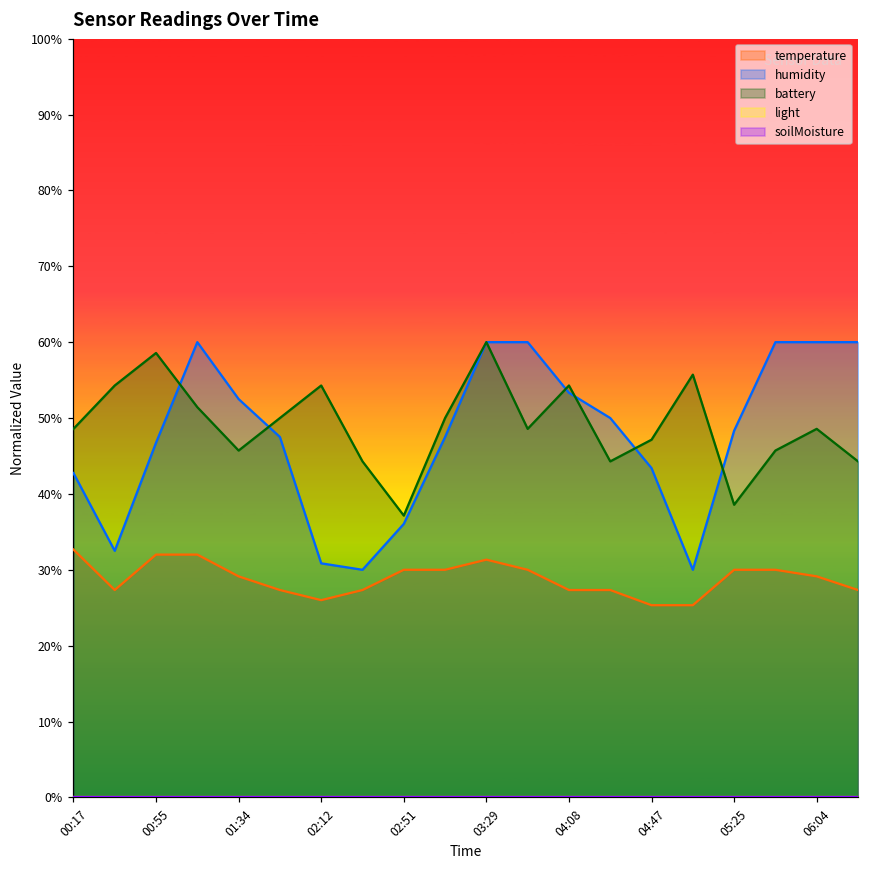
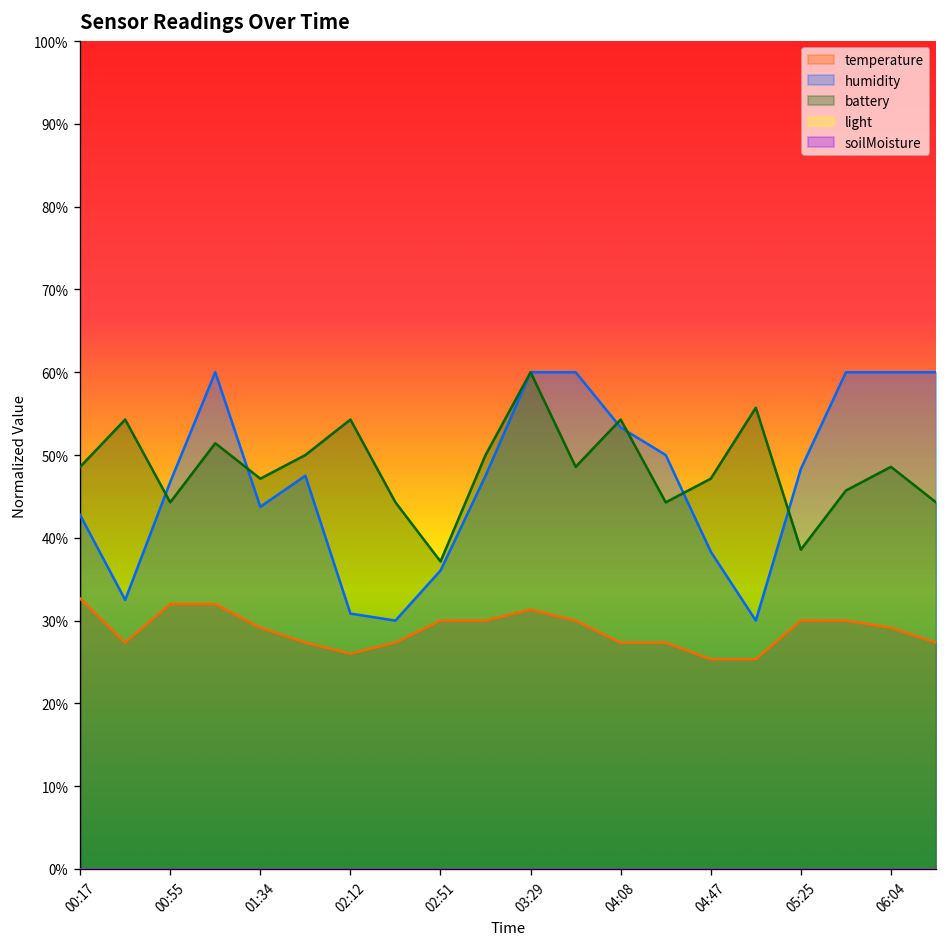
  {
    "temperature": {
      "00:17": "33%",
      "00:55": "32%",
      "01:34": "29%",
      "02:12": "26%",
      "02:51": "30%",
      "03:29": "31%",
      "04:08": "27%",
      "04:47": "25%",
      "05:25": "30%",
      "06:04": "29%"
    },
    "humidity": {
      "00:17": "43%",
      "00:55": "47%",
-     "01:34": "53%",
+     "01:34": "44%",
      "02:12": "31%",
      "02:51": "36%",
      "04:08": "53%",
-     "04:47": "43%",
+     "04:47": "38%",
      "05:25": "48%",
      "06:04": "60%"
    },
    "battery": {
      "00:17": "49%",
-     "00:55": "59%",
-     "01:34": "46%",
+     "00:55": "44%",
+     "01:34": "47%",
      "02:12": "54%",
      "02:51": "37%",
      "04:08": "54%",
      "04:47": "47%",
      "05:25": "39%",
      "06:04": "49%"
    },
    "soilMoisture": {
      "00:17": "0%",
      "00:55": "0%",
      "01:34": "0%",
      "02:12": "0%",
      "02:51": "0%",
      "03:29": "0%",
      "04:08": "0%",
      "04:47": "0%",
      "05:25": "0%",
      "06:04": "0%"
    }
  }
